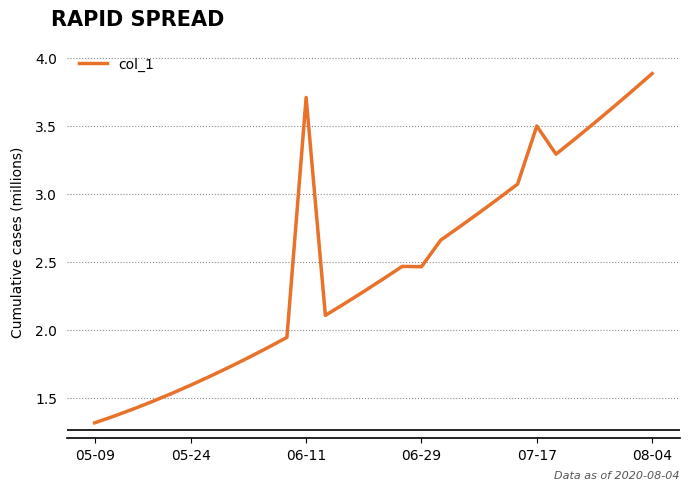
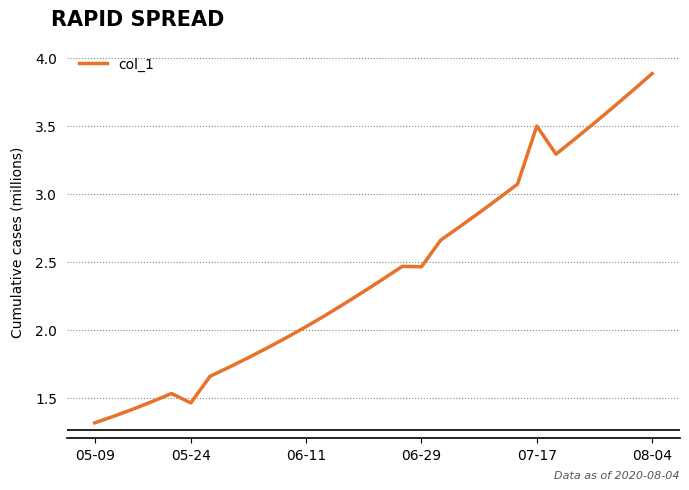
  {
    "05-09": 1.32,
-   "05-24": 1.59,
-   "06-11": 3.71,
+   "05-24": 1.46,
+   "06-11": 2.02,
    "06-29": 2.46,
    "07-17": 3.50,
    "08-04": 3.88
  }
